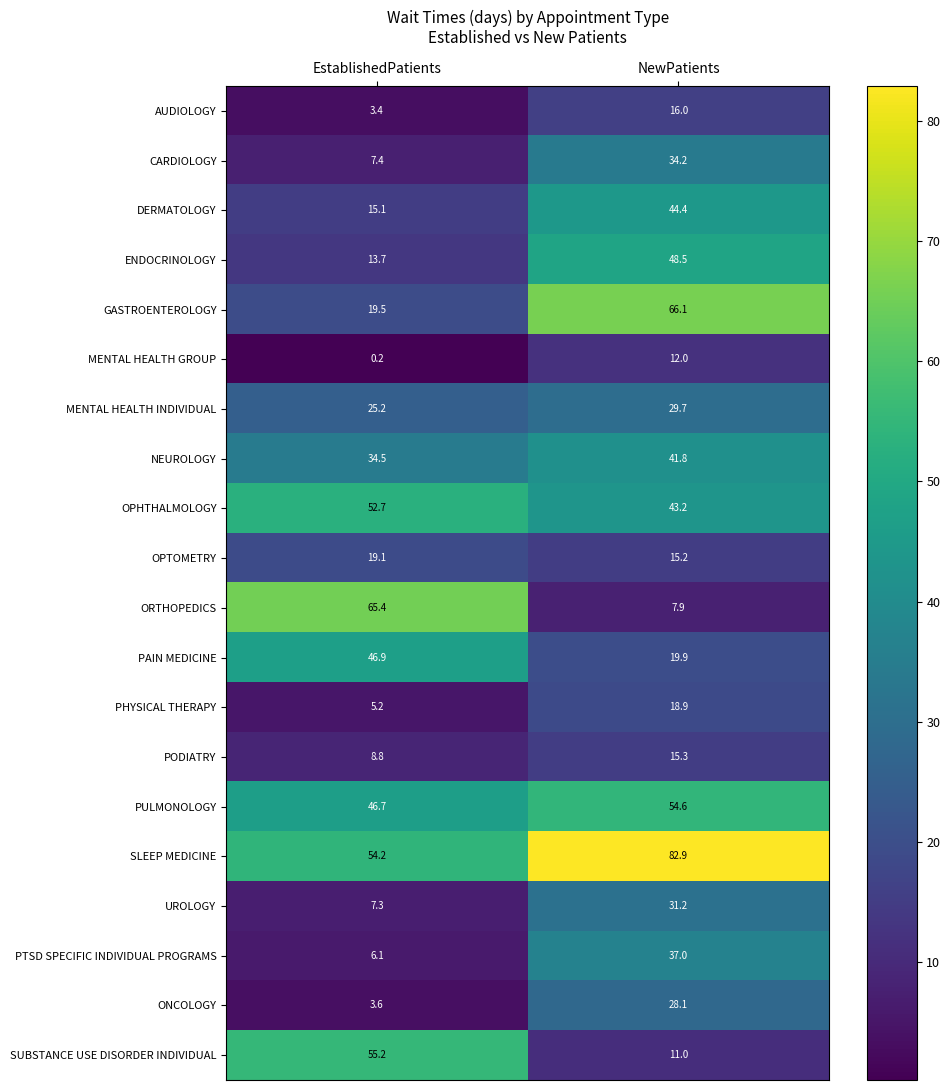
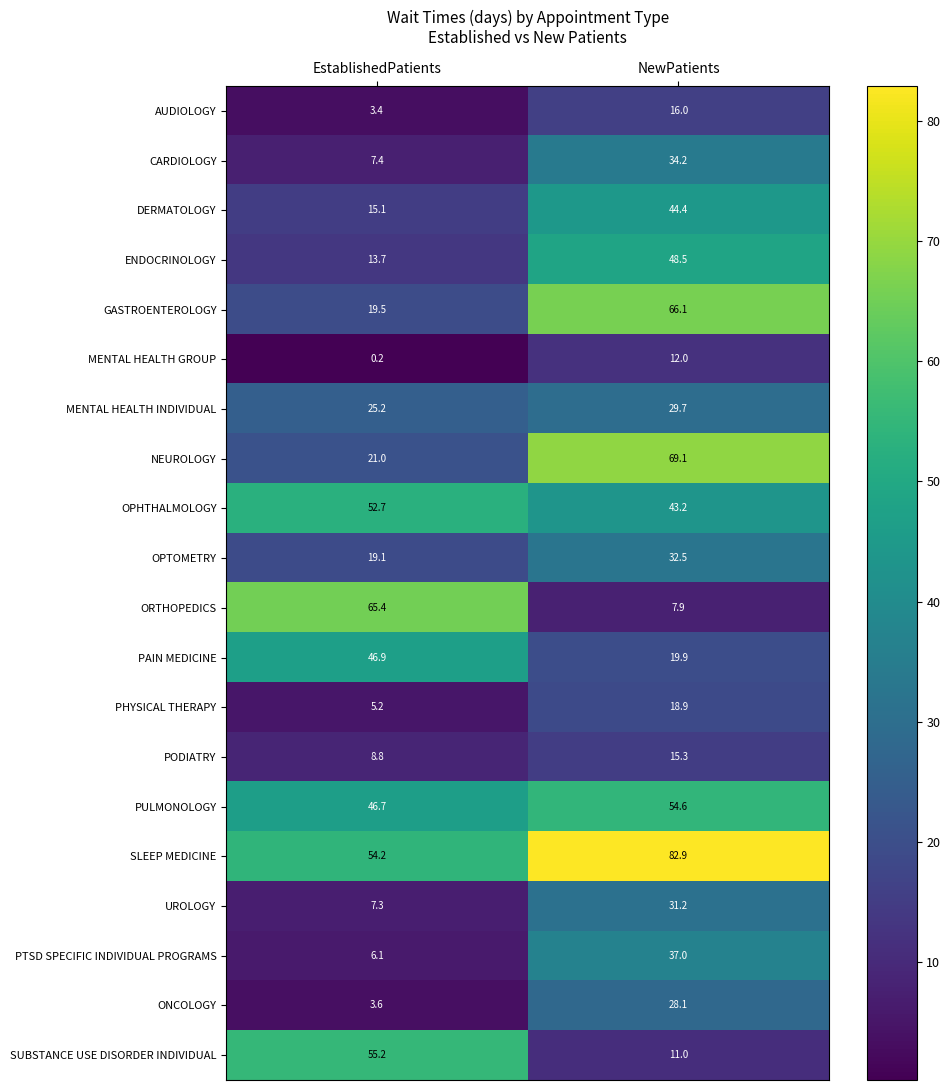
  {
    "AUDIOLOGY": {
      "EstablishedPatients": 3.4,
      "NewPatients": 16.0
    },
    "CARDIOLOGY": {
      "EstablishedPatients": 7.4,
      "NewPatients": 34.2
    },
    "DERMATOLOGY": {
      "EstablishedPatients": 15.1,
      "NewPatients": 44.4
    },
    "ENDOCRINOLOGY": {
      "EstablishedPatients": 13.7,
      "NewPatients": 48.5
    },
    "GASTROENTEROLOGY": {
      "EstablishedPatients": 19.5,
      "NewPatients": 66.1
    },
    "MENTAL HEALTH GROUP": {
      "EstablishedPatients": 0.2,
      "NewPatients": 12.0
    },
    "MENTAL HEALTH INDIVIDUAL": {
      "EstablishedPatients": 25.2,
      "NewPatients": 29.7
    },
    "NEUROLOGY": {
-     "EstablishedPatients": 34.5,
-     "NewPatients": 41.8
+     "EstablishedPatients": 21.0,
+     "NewPatients": 69.1
    },
    "OPHTHALMOLOGY": {
      "EstablishedPatients": 52.7,
      "NewPatients": 43.2
    },
    "OPTOMETRY": {
      "EstablishedPatients": 19.1,
-     "NewPatients": 15.2
+     "NewPatients": 32.5
    },
    "ORTHOPEDICS": {
      "EstablishedPatients": 65.4,
      "NewPatients": 7.9
    },
    "PAIN MEDICINE": {
      "EstablishedPatients": 46.9,
      "NewPatients": 19.9
    },
    "PHYSICAL THERAPY": {
      "EstablishedPatients": 5.2,
      "NewPatients": 18.9
    },
    "PODIATRY": {
      "EstablishedPatients": 8.8,
      "NewPatients": 15.3
    },
    "PULMONOLOGY": {
      "EstablishedPatients": 46.7,
      "NewPatients": 54.6
    },
    "SLEEP MEDICINE": {
      "EstablishedPatients": 54.2,
      "NewPatients": 82.9
    },
    "UROLOGY": {
      "EstablishedPatients": 7.3,
      "NewPatients": 31.2
    },
    "PTSD SPECIFIC INDIVIDUAL PROGRAMS": {
      "EstablishedPatients": 6.1,
      "NewPatients": 37.0
    },
    "ONCOLOGY": {
      "EstablishedPatients": 3.6,
      "NewPatients": 28.1
    },
    "SUBSTANCE USE DISORDER INDIVIDUAL": {
      "EstablishedPatients": 55.2,
      "NewPatients": 11.0
    }
  }
